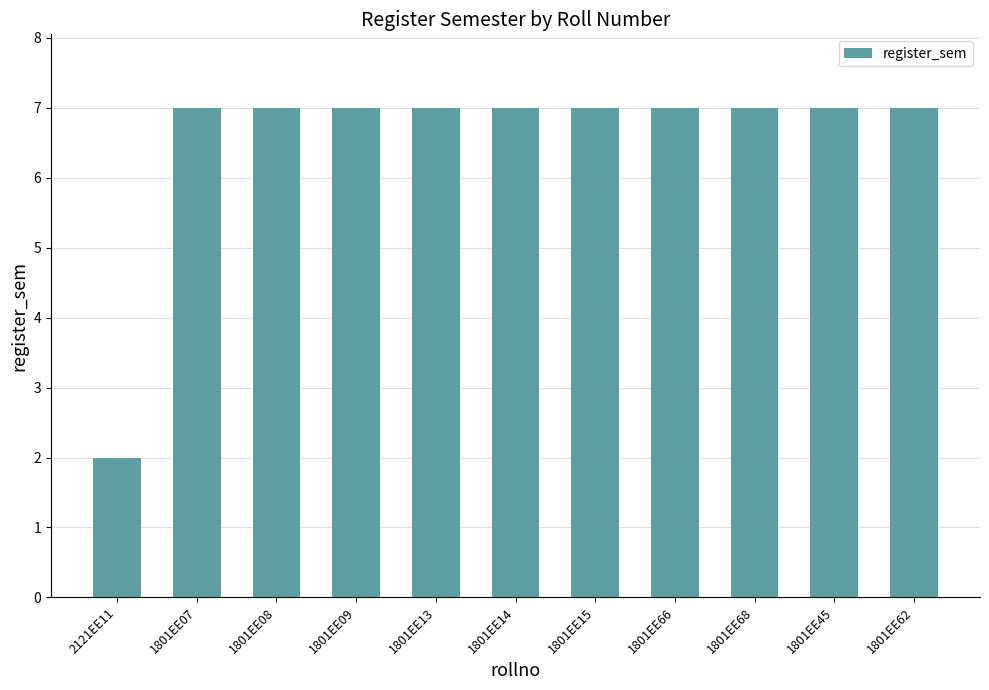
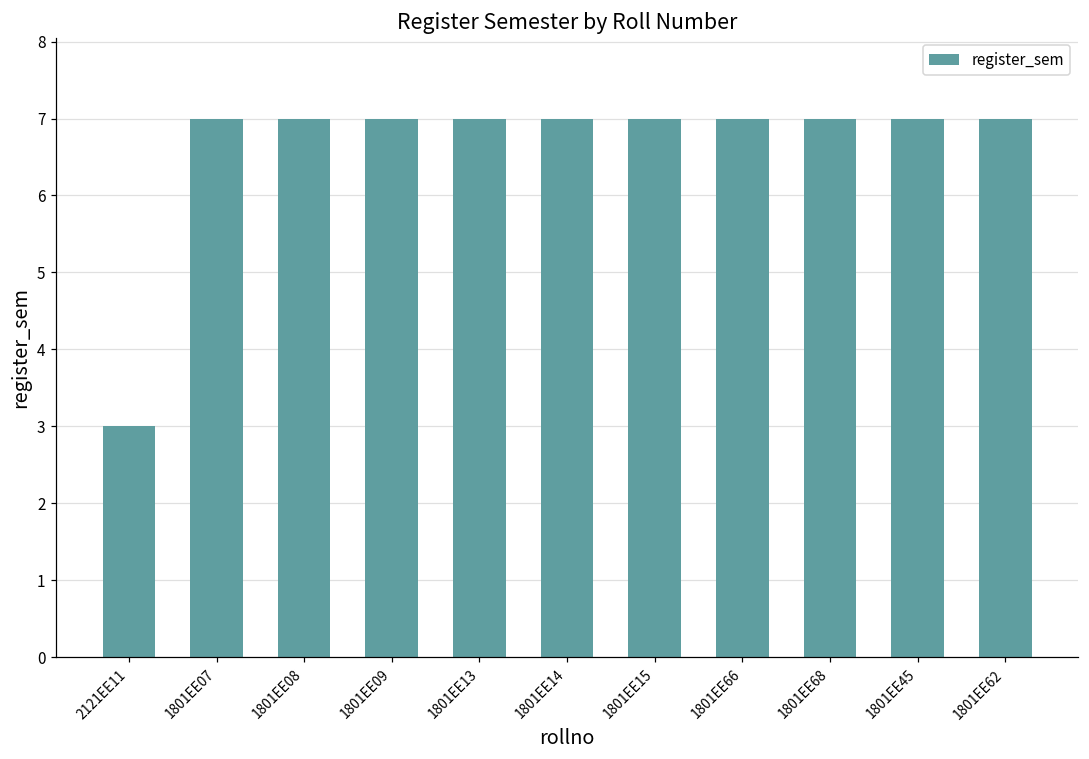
  {
-   "2121EE11": 2,
+   "2121EE11": 3,
    "1801EE07": 7,
    "1801EE08": 7,
    "1801EE09": 7,
    "1801EE13": 7,
    "1801EE14": 7,
    "1801EE15": 7,
    "1801EE66": 7,
    "1801EE68": 7,
    "1801EE45": 7,
    "1801EE62": 7
  }
